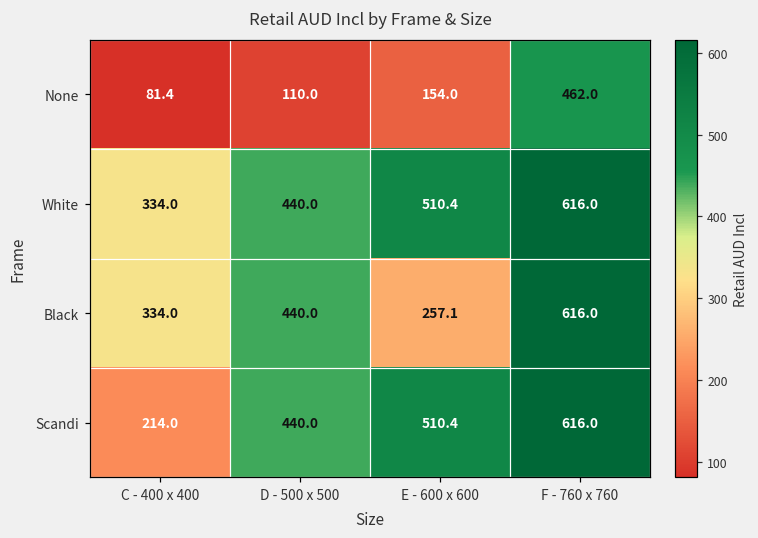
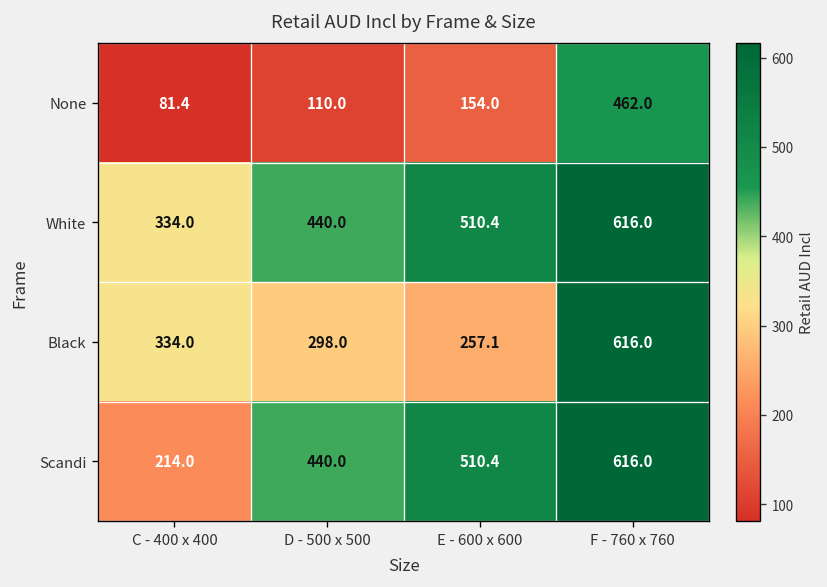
  {
    "None": {
      "C - 400 x 400": 81.4,
      "D - 500 x 500": 110.0,
      "E - 600 x 600": 154.0,
      "F - 760 x 760": 462.0
    },
    "White": {
      "C - 400 x 400": 334.0,
      "D - 500 x 500": 440.0,
      "E - 600 x 600": 510.4,
      "F - 760 x 760": 616.0
    },
    "Black": {
      "C - 400 x 400": 334.0,
-     "D - 500 x 500": 440.0,
+     "D - 500 x 500": 298.0,
      "E - 600 x 600": 257.1,
      "F - 760 x 760": 616.0
    },
    "Scandi": {
      "C - 400 x 400": 214.0,
      "D - 500 x 500": 440.0,
      "E - 600 x 600": 510.4,
      "F - 760 x 760": 616.0
    }
  }
